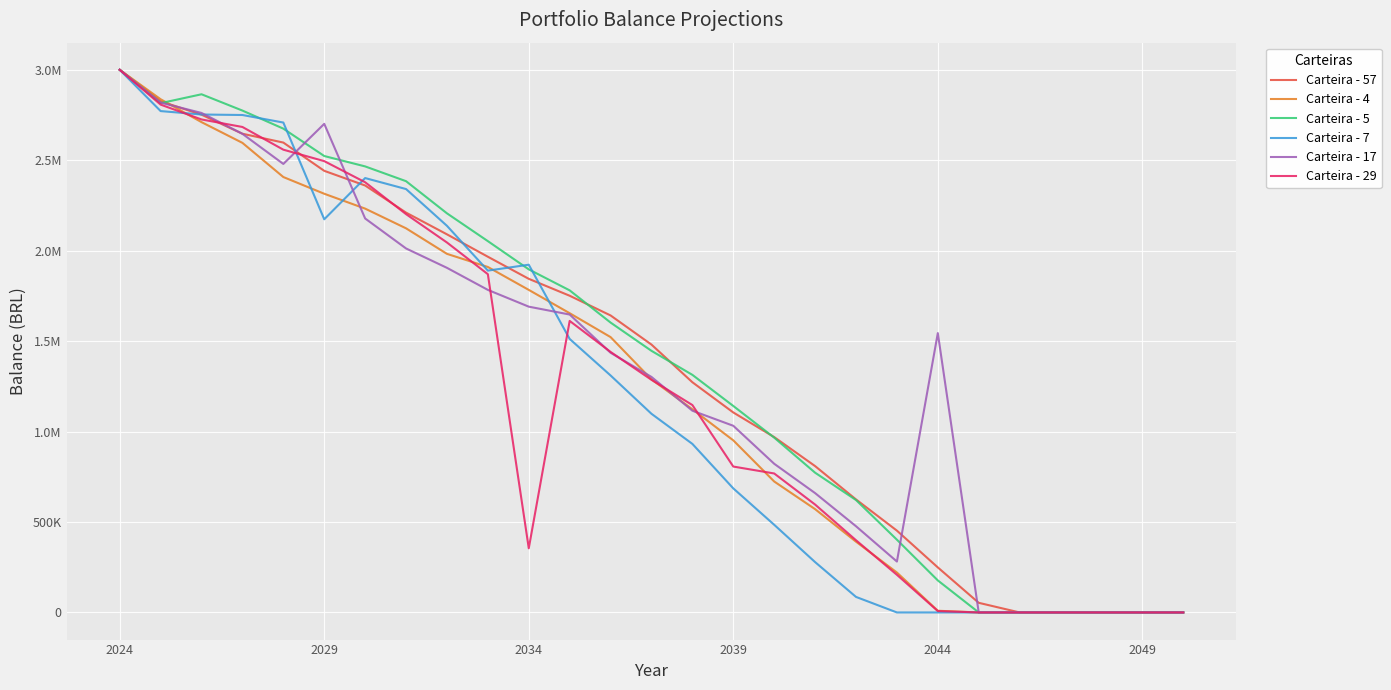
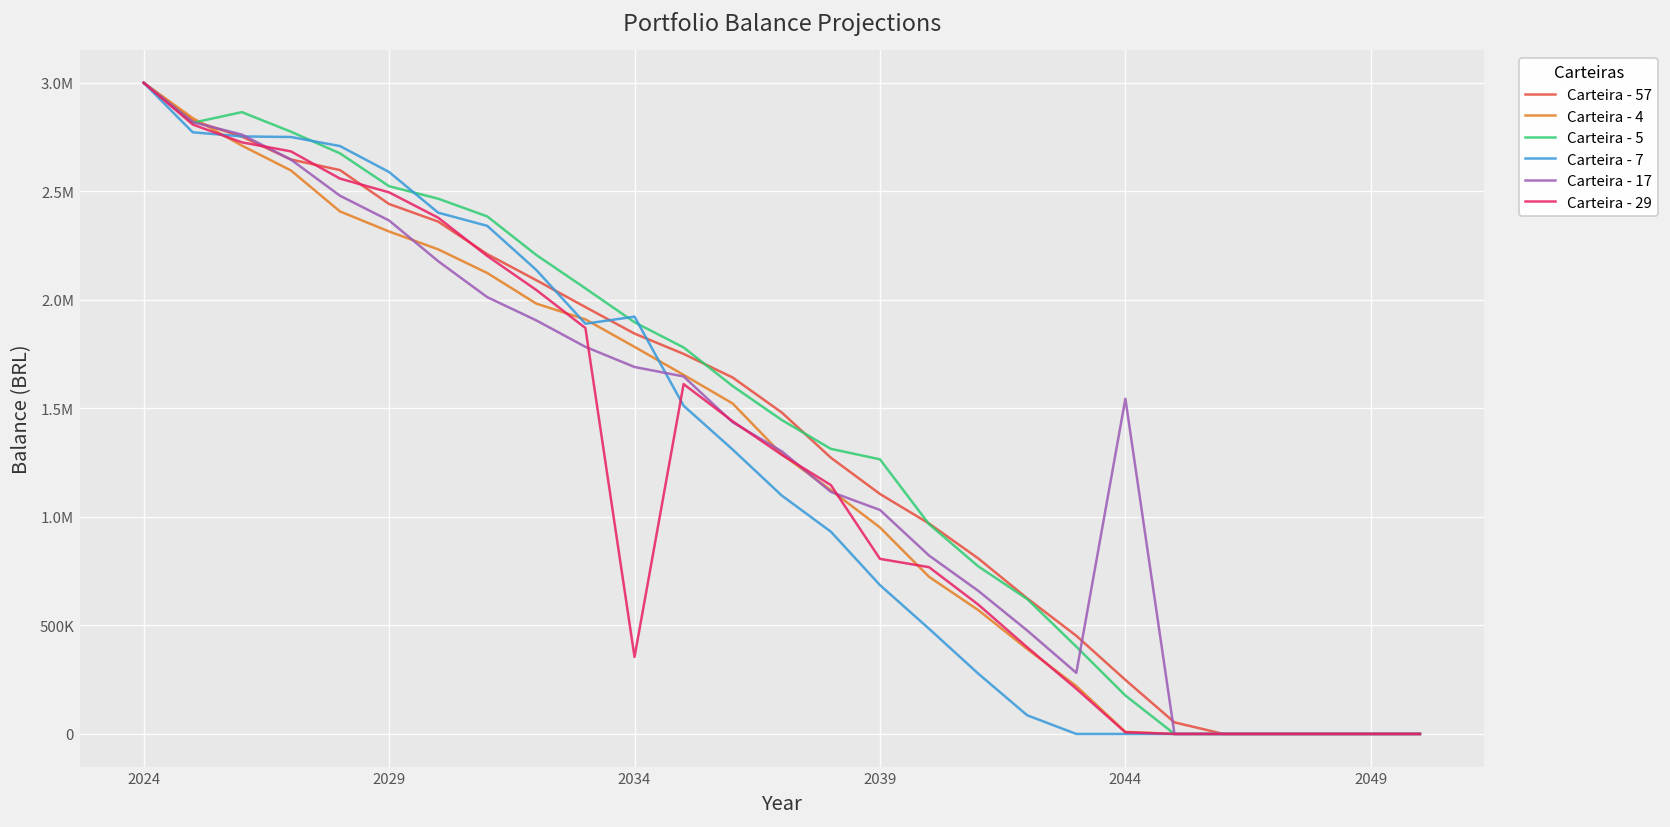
  {
    "Carteira - 5": {
      "2029": 2520000,
      "2034": 1900000,
-     "2039": 1140000,
+     "2039": 1270000,
      "2044": 180000
    },
    "Carteira - 7": {
-     "2029": 2170000,
+     "2029": 2590000,
      "2034": 1920000,
      "2039": 690000
    },
    "Carteira - 17": {
-     "2029": 2700000,
+     "2029": 2370000,
      "2034": 1690000,
      "2039": 1030000,
      "2044": 1540000
    },
    "Carteira - 29": {
      "2029": 2500000,
      "2034": 350000,
      "2039": 810000
    }
  }
